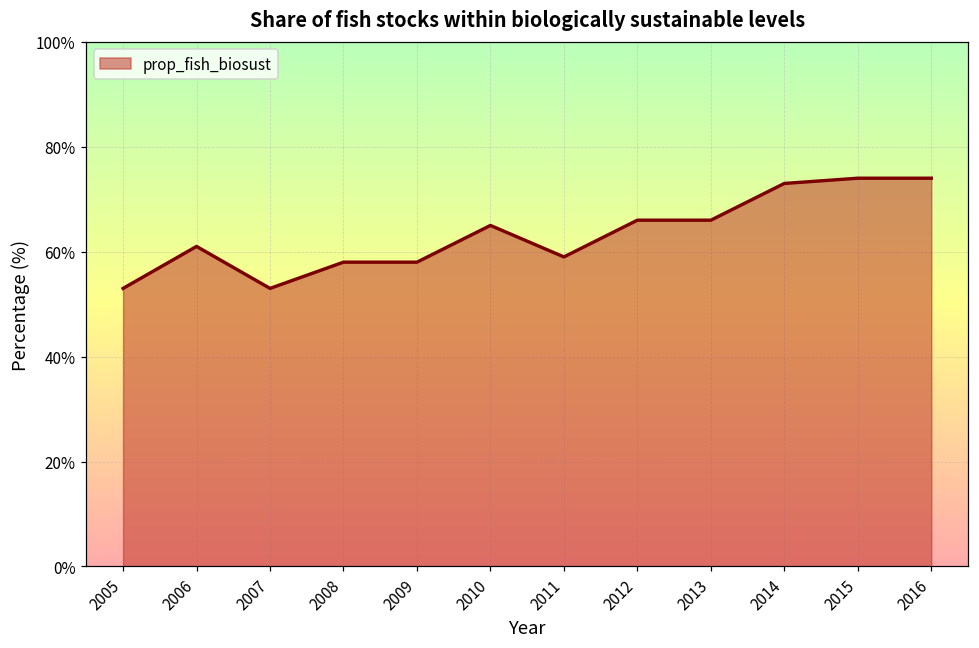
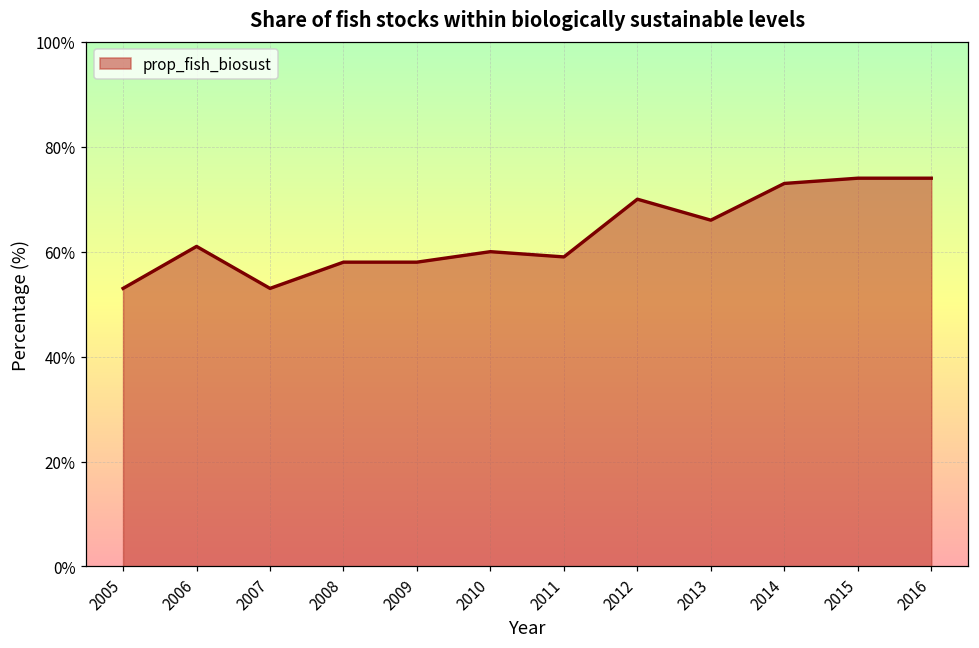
  {
    "2005": "53%",
    "2006": "61%",
    "2007": "53%",
    "2008": "58%",
    "2009": "58%",
-   "2010": "65%",
+   "2010": "60%",
    "2011": "59%",
-   "2012": "66%",
+   "2012": "70%",
    "2013": "66%",
    "2014": "73%",
    "2015": "74%",
    "2016": "74%"
  }
